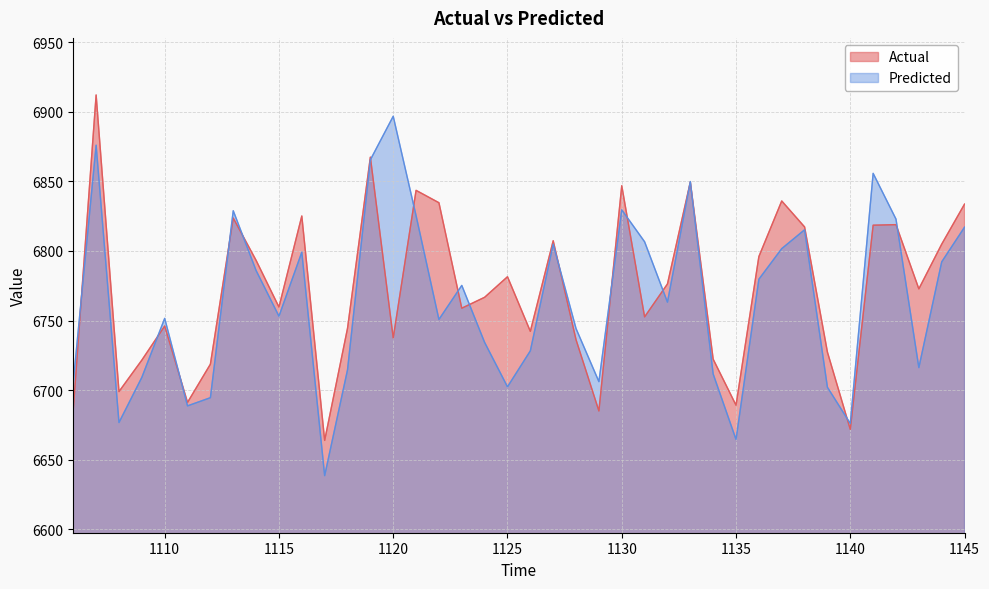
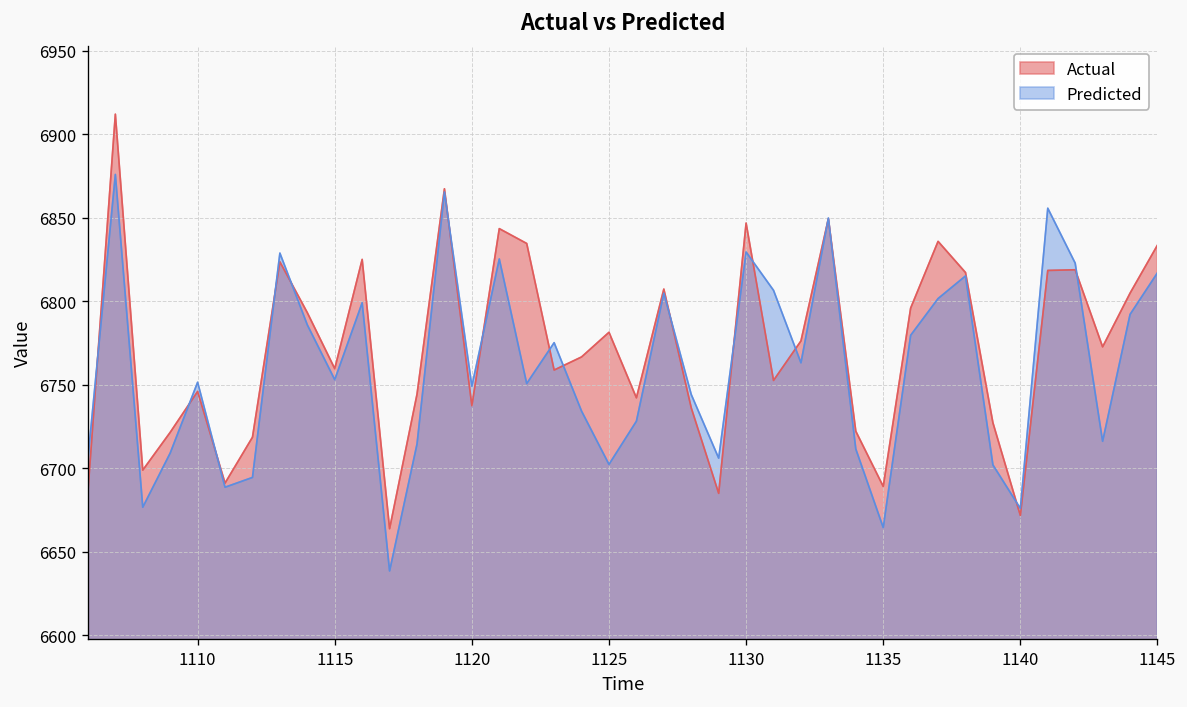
  {
    "Actual": {
      "1110": 6746,
      "1115": 6760,
      "1120": 6738,
      "1125": 6781,
      "1130": 6847,
      "1135": 6689,
      "1140": 6672,
      "1145": 6834
    },
    "Predicted": {
      "1110": 6752,
      "1115": 6753,
-     "1120": 6897,
+     "1120": 6749,
      "1125": 6702,
      "1130": 6830,
      "1135": 6665,
      "1140": 6676,
      "1145": 6817
    }
  }
